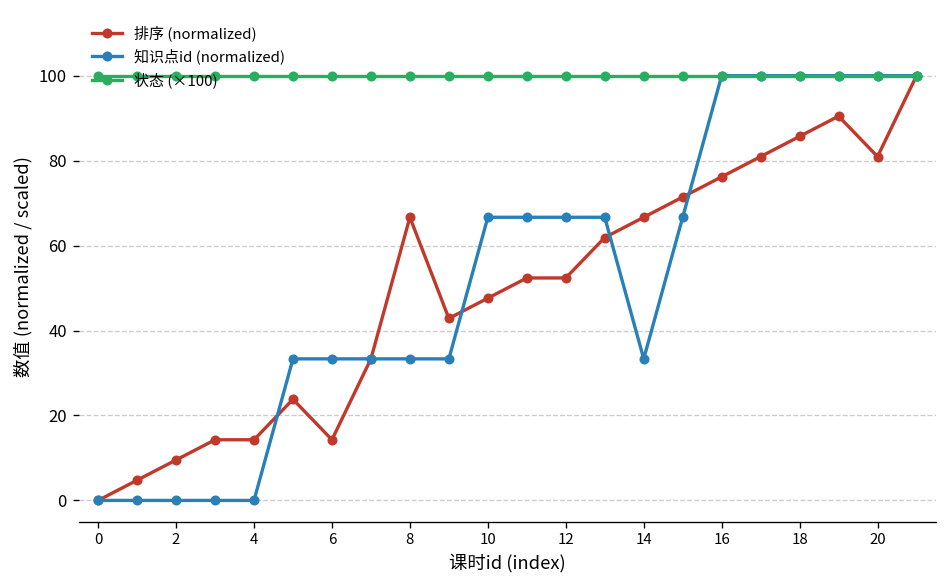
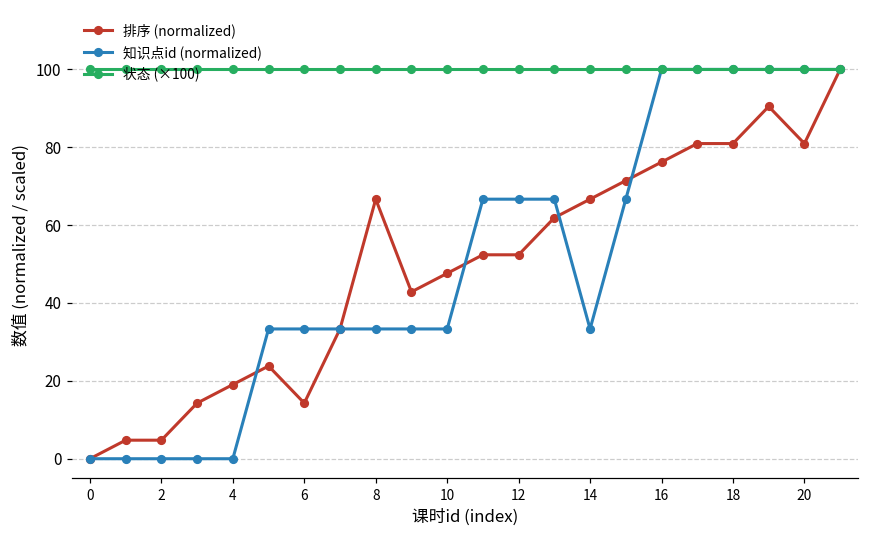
  {
    "排序 (normalized)": {
-     "2": 10,
-     "4": 14,
+     "2": 5,
+     "4": 19,
      "6": 14,
      "8": 67,
      "10": 48,
      "12": 52,
      "14": 67,
      "16": 76,
-     "18": 86,
+     "18": 81,
      "20": 81
    },
    "知识点id (normalized)": {
      "2": 0,
      "4": 0,
      "6": 33,
      "8": 33,
-     "10": 67,
+     "10": 33,
      "12": 67,
      "14": 33
    },
    "状态 (×100)": {
      "0": 100,
      "2": 100,
      "4": 100,
      "6": 100,
      "8": 100,
      "10": 100,
      "12": 100,
      "14": 100
    }
  }
